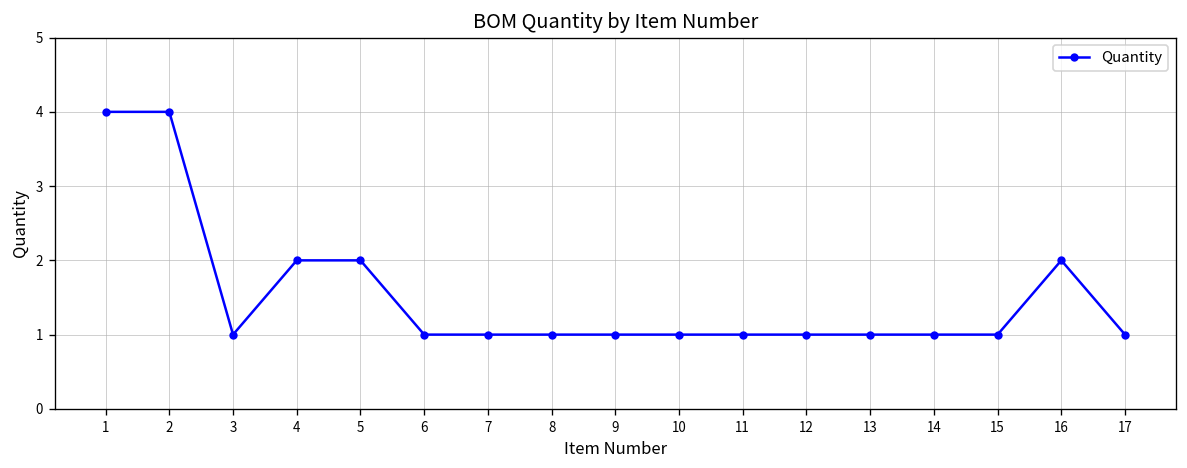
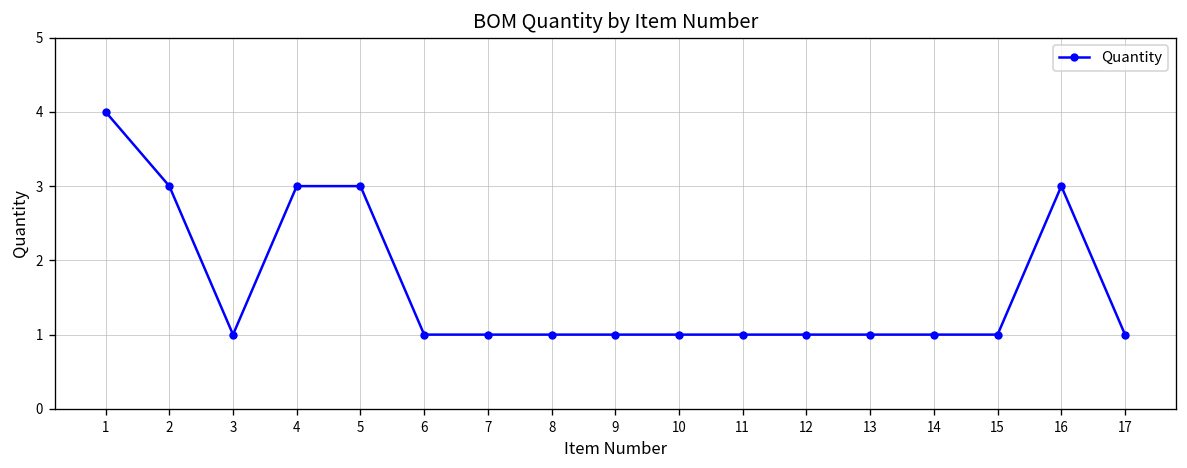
  {
    "1": 4,
-   "2": 4,
+   "2": 3,
    "3": 1,
-   "4": 2,
-   "5": 2,
+   "4": 3,
+   "5": 3,
    "6": 1,
    "7": 1,
    "8": 1,
    "9": 1,
    "10": 1,
    "11": 1,
    "12": 1,
    "13": 1,
    "14": 1,
    "15": 1,
-   "16": 2,
+   "16": 3,
    "17": 1
  }
